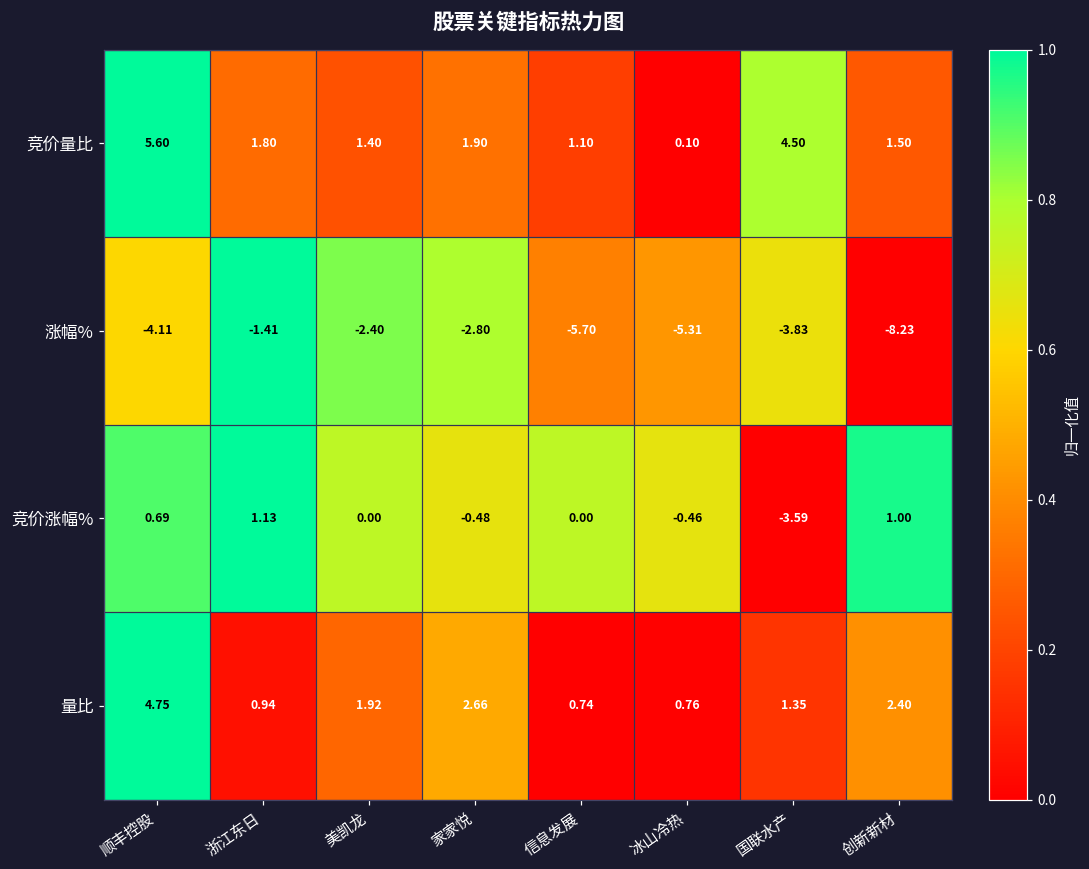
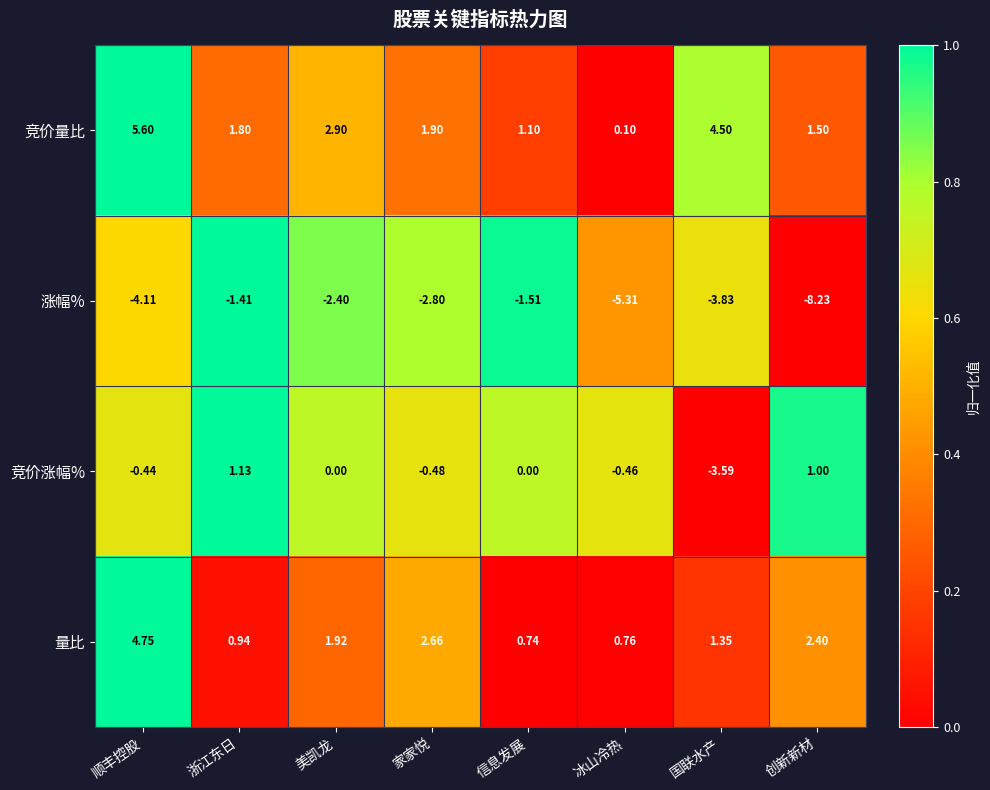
  {
    "竞价量比": {
      "顺丰控股": 5.60,
      "浙江东日": 1.80,
-     "美凯龙": 1.40,
+     "美凯龙": 2.90,
      "家家悦": 1.90,
      "信息发展": 1.10,
      "冰山冷热": 0.10,
      "国联水产": 4.50,
      "创新新材": 1.50
    },
    "涨幅%": {
      "顺丰控股": -4.11,
      "浙江东日": -1.41,
      "美凯龙": -2.40,
      "家家悦": -2.80,
-     "信息发展": -5.70,
+     "信息发展": -1.51,
      "冰山冷热": -5.31,
      "国联水产": -3.83,
      "创新新材": -8.23
    },
    "竞价涨幅%": {
-     "顺丰控股": 0.69,
+     "顺丰控股": -0.44,
      "浙江东日": 1.13,
      "美凯龙": 0.00,
      "家家悦": -0.48,
      "信息发展": 0.00,
      "冰山冷热": -0.46,
      "国联水产": -3.59,
      "创新新材": 1.00
    },
    "量比": {
      "顺丰控股": 4.75,
      "浙江东日": 0.94,
      "美凯龙": 1.92,
      "家家悦": 2.66,
      "信息发展": 0.74,
      "冰山冷热": 0.76,
      "国联水产": 1.35,
      "创新新材": 2.40
    }
  }
